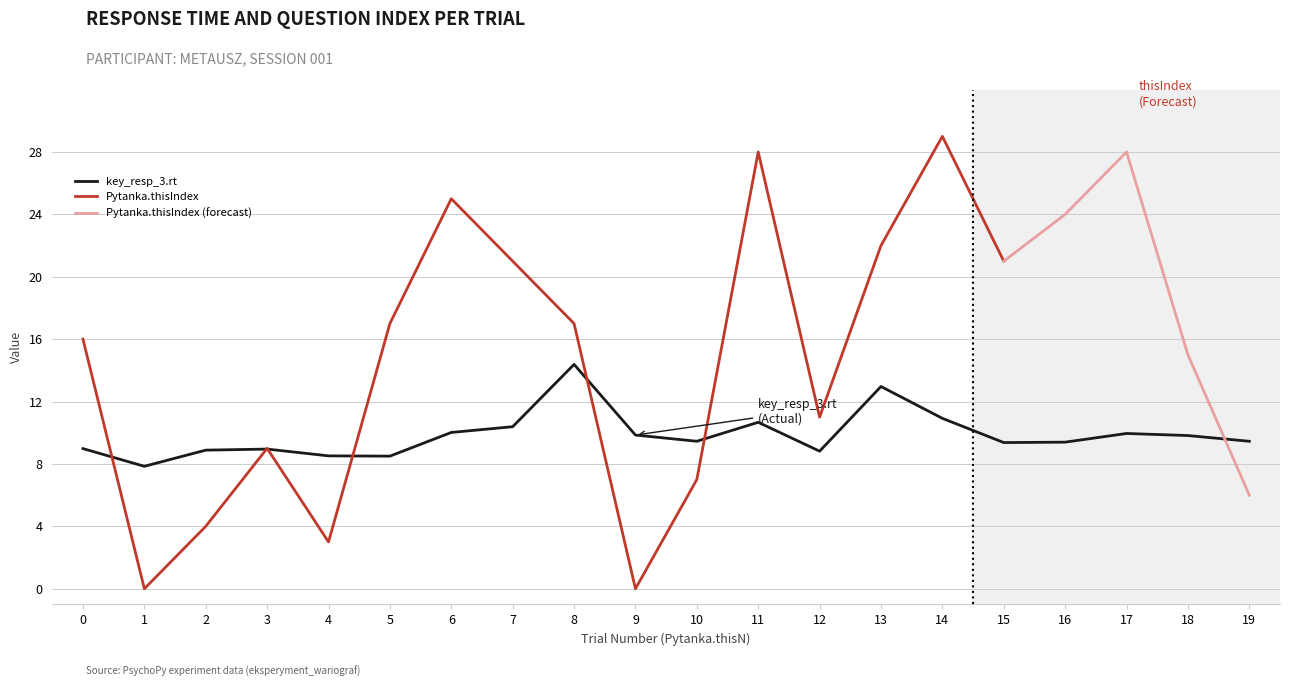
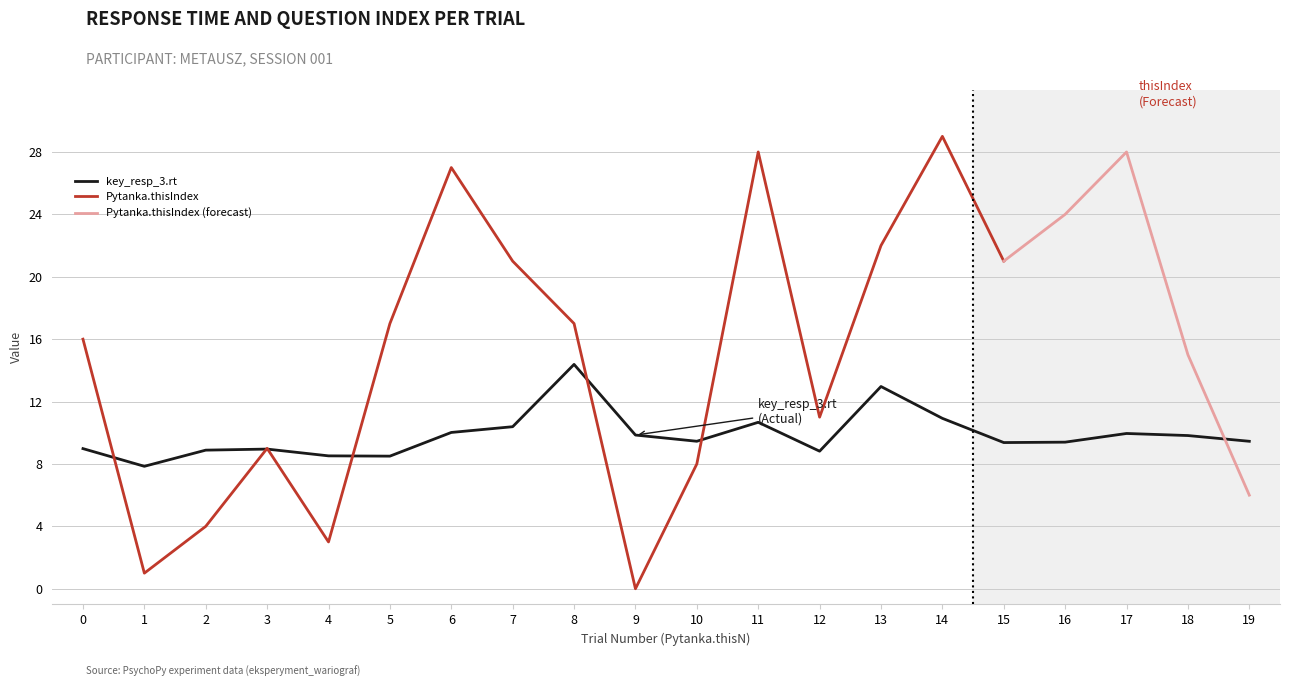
  {
    "key_resp_3.rt": {
      "0": 9,
      "1": 8,
      "2": 9,
      "4": 8.5,
      "5": 8.5,
      "6": 10,
      "7": 10.4,
      "8": 14.4,
      "9": 10,
      "10": 9.5,
      "12": 8.8,
      "13": 13,
      "14": 11,
      "15": 9.4,
      "16": 9.4,
      "17": 10,
      "18": 9.8,
      "19": 9.5
    },
    "Pytanka.thisIndex": {
      "0": 16,
-     "1": 0,
+     "1": 1,
      "2": 4,
      "4": 3,
      "5": 17,
-     "6": 25,
+     "6": 27,
      "7": 21,
      "8": 17,
      "9": 0,
-     "10": 7,
+     "10": 8,
      "11": 28,
      "13": 22,
      "14": 29
    },
    "Pytanka.thisIndex (forecast)": {
      "16": 24,
      "17": 28,
      "18": 15,
      "19": 6
    }
  }
